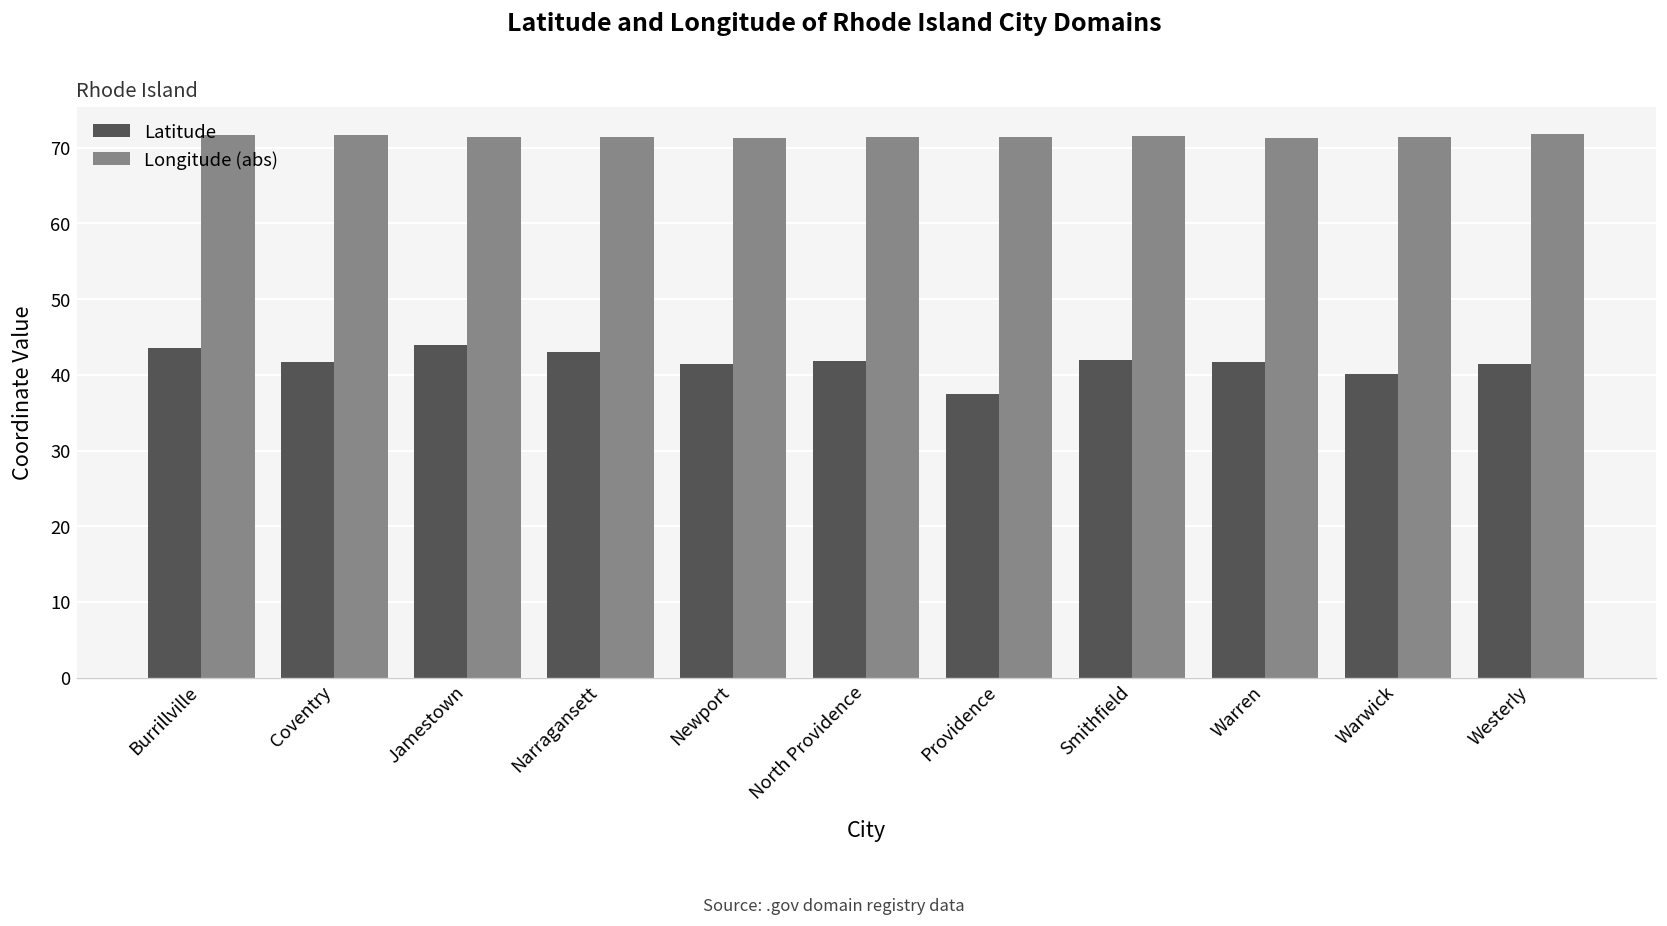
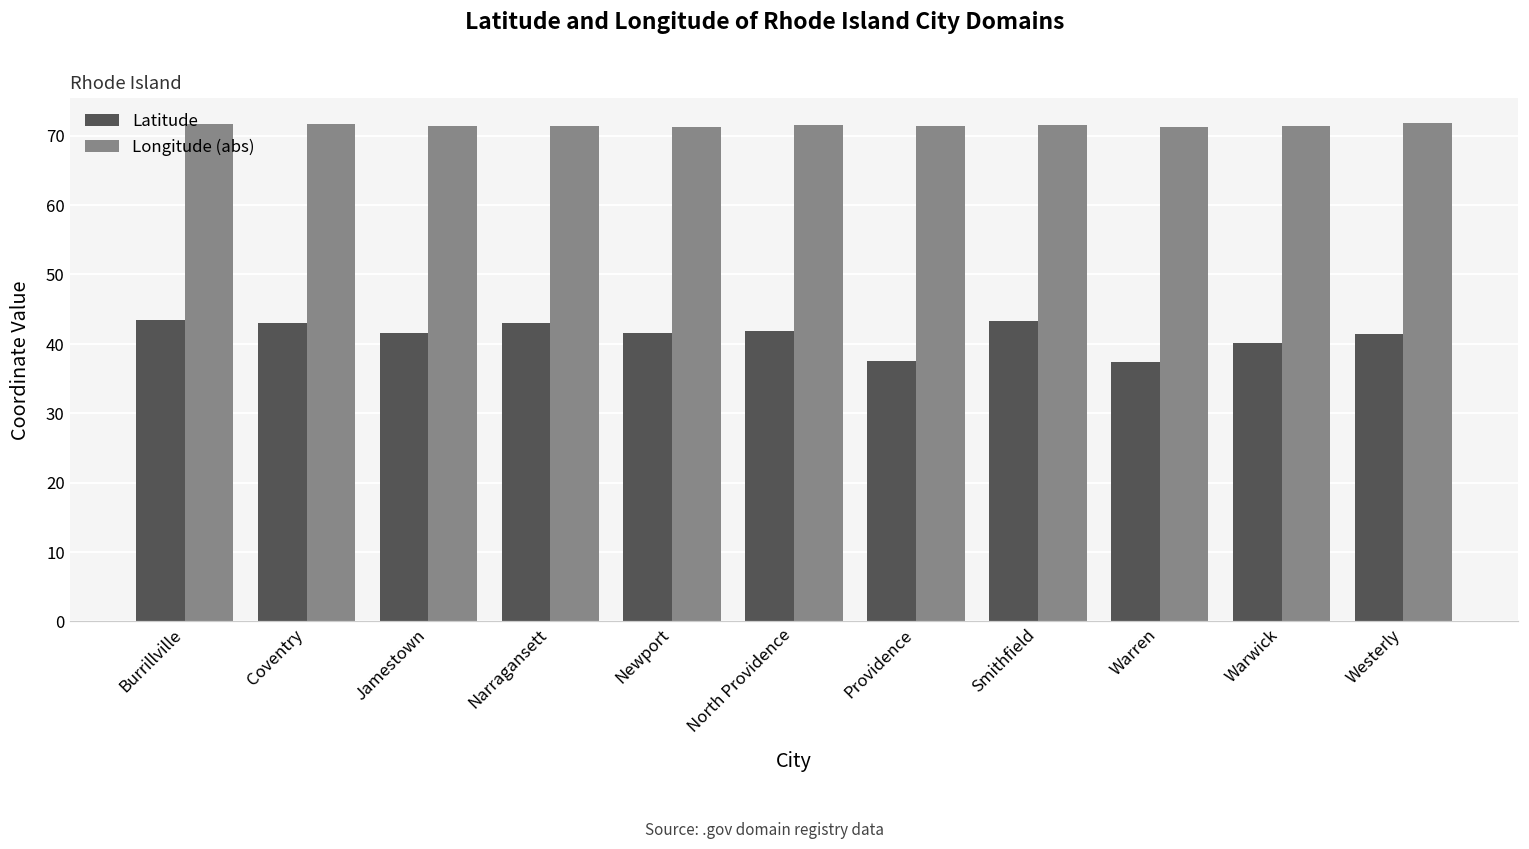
  {
    "Latitude": {
      "Burrillville": 44,
-     "Coventry": 42,
-     "Jamestown": 44,
+     "Coventry": 43,
+     "Jamestown": 41,
      "Narragansett": 43,
      "Newport": 41,
      "North Providence": 42,
      "Providence": 37,
-     "Smithfield": 42,
-     "Warren": 42,
+     "Smithfield": 43,
+     "Warren": 37,
      "Warwick": 40,
      "Westerly": 41
    },
    "Longitude (abs)": {
      "Burrillville": 72,
      "Coventry": 72,
      "Jamestown": 71,
      "Narragansett": 71,
      "Newport": 71,
      "North Providence": 71,
      "Providence": 71,
      "Smithfield": 72,
      "Warren": 71,
      "Warwick": 71,
      "Westerly": 72
    }
  }
